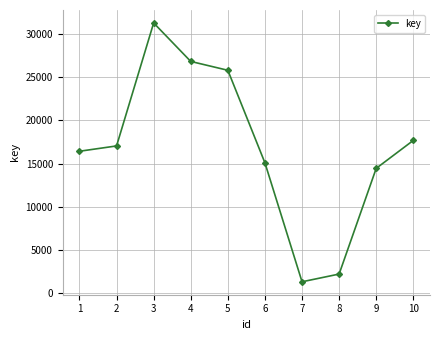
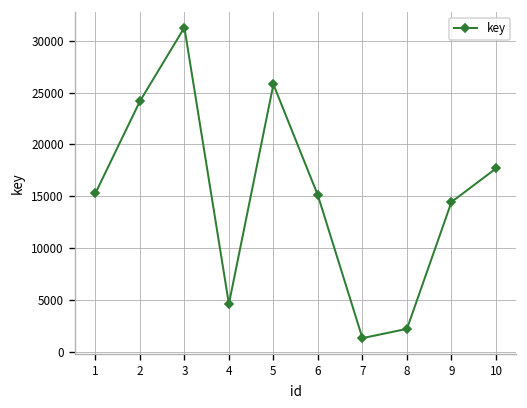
  {
-   "1": 16000,
-   "2": 17000,
+   "1": 15000,
+   "2": 24000,
    "3": 31000,
-   "4": 27000,
+   "4": 5000,
    "5": 26000,
    "6": 15000,
    "7": 1000,
    "8": 2000,
    "9": 14000,
    "10": 18000
  }
